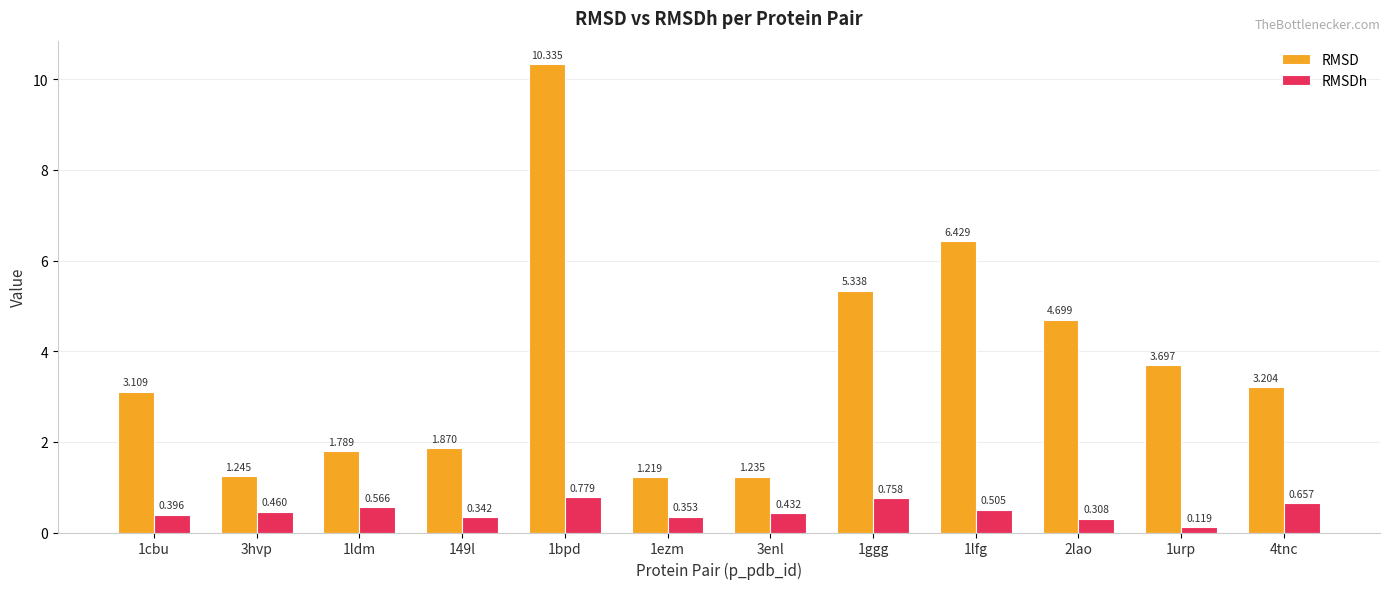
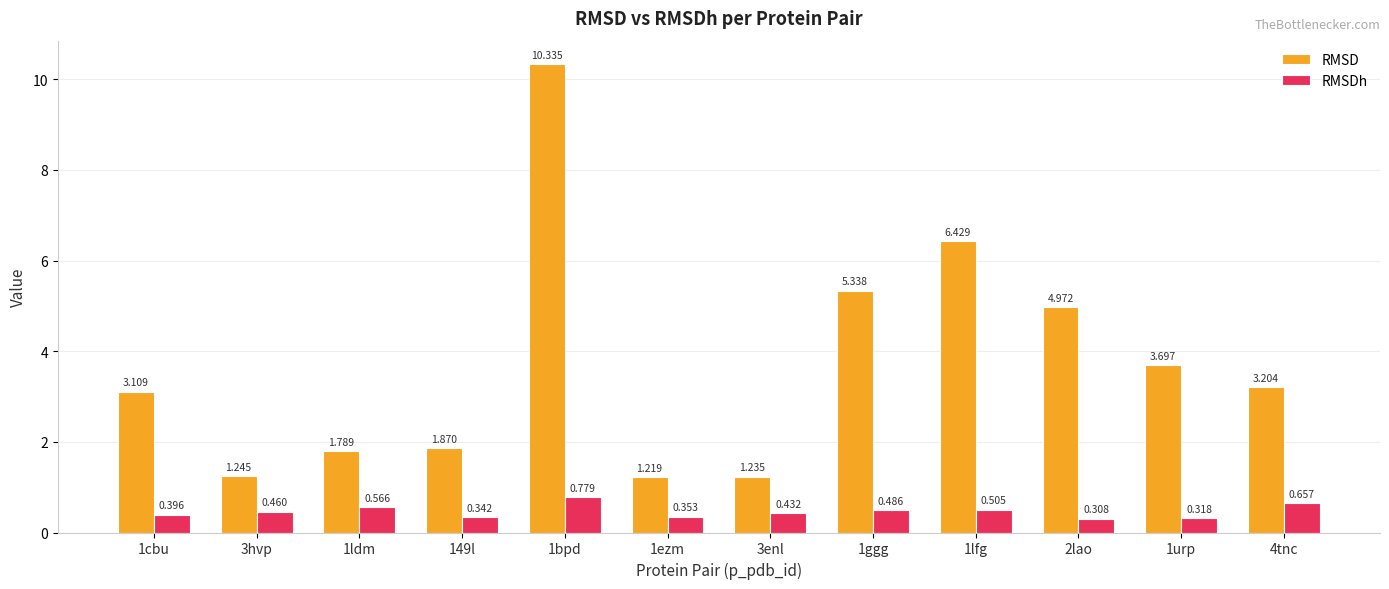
  {
    "RMSD": {
      "1cbu": 3.109,
      "3hvp": 1.245,
      "1ldm": 1.789,
      "149l": 1.870,
      "1bpd": 10.335,
      "1ezm": 1.219,
      "3enl": 1.235,
      "1ggg": 5.338,
      "1lfg": 6.429,
-     "2lao": 4.699,
+     "2lao": 4.972,
      "1urp": 3.697,
      "4tnc": 3.204
    },
    "RMSDh": {
      "1cbu": 0.396,
      "3hvp": 0.460,
      "1ldm": 0.566,
      "149l": 0.342,
      "1bpd": 0.779,
      "1ezm": 0.353,
      "3enl": 0.432,
-     "1ggg": 0.758,
+     "1ggg": 0.486,
      "1lfg": 0.505,
      "2lao": 0.308,
-     "1urp": 0.119,
+     "1urp": 0.318,
      "4tnc": 0.657
    }
  }
